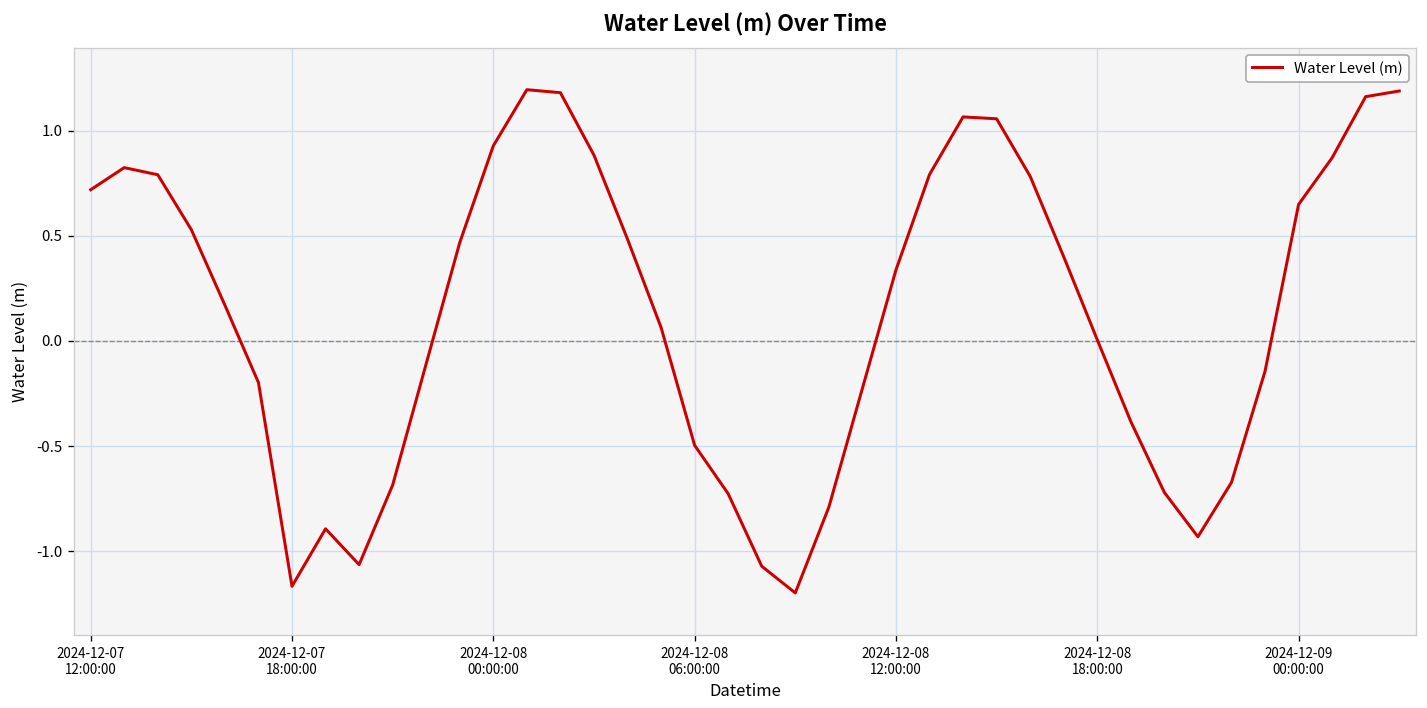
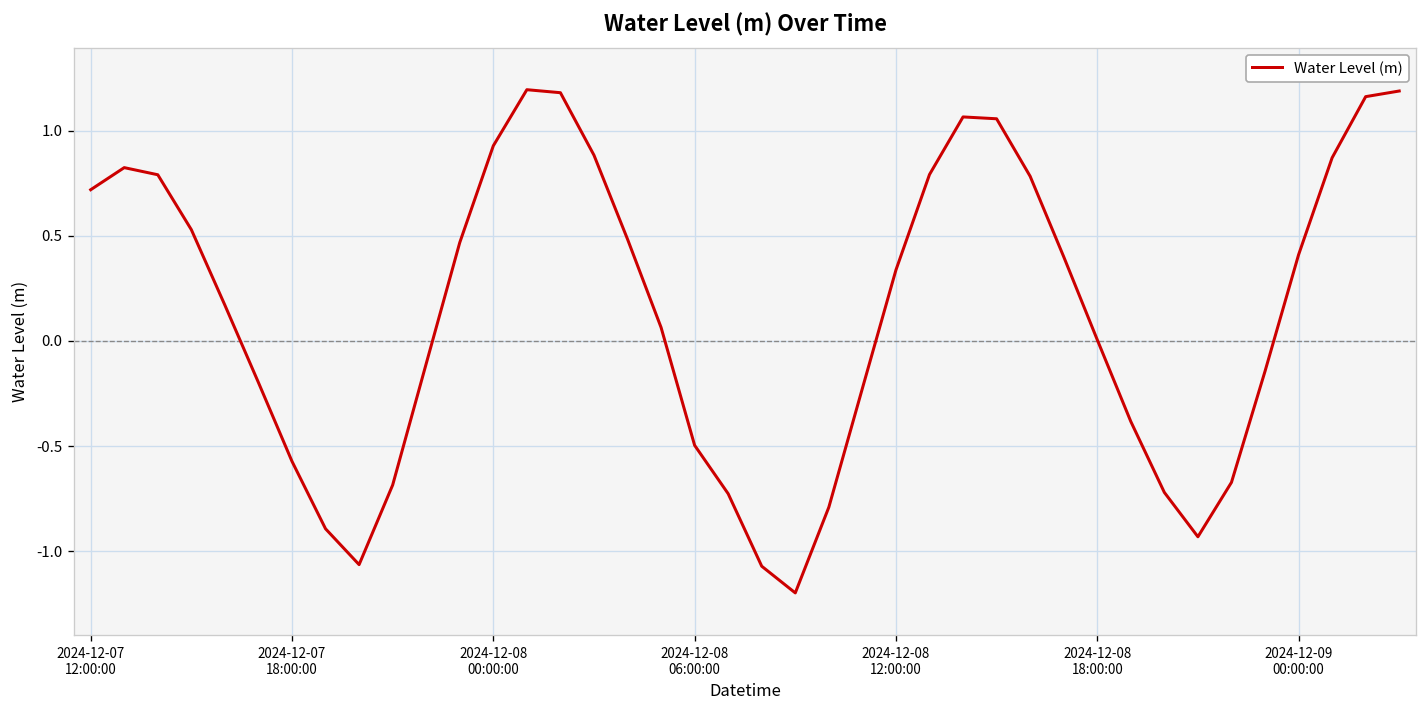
  {
    "2024-12-07 12:00:00": 0.72,
-   "2024-12-07 18:00:00": -1.17,
+   "2024-12-07 18:00:00": -0.57,
    "2024-12-08 00:00:00": 0.93,
    "2024-12-08 06:00:00": -0.50,
    "2024-12-08 12:00:00": 0.34,
    "2024-12-08 18:00:00": 0.01,
-   "2024-12-09 00:00:00": 0.65
+   "2024-12-09 00:00:00": 0.41
  }
